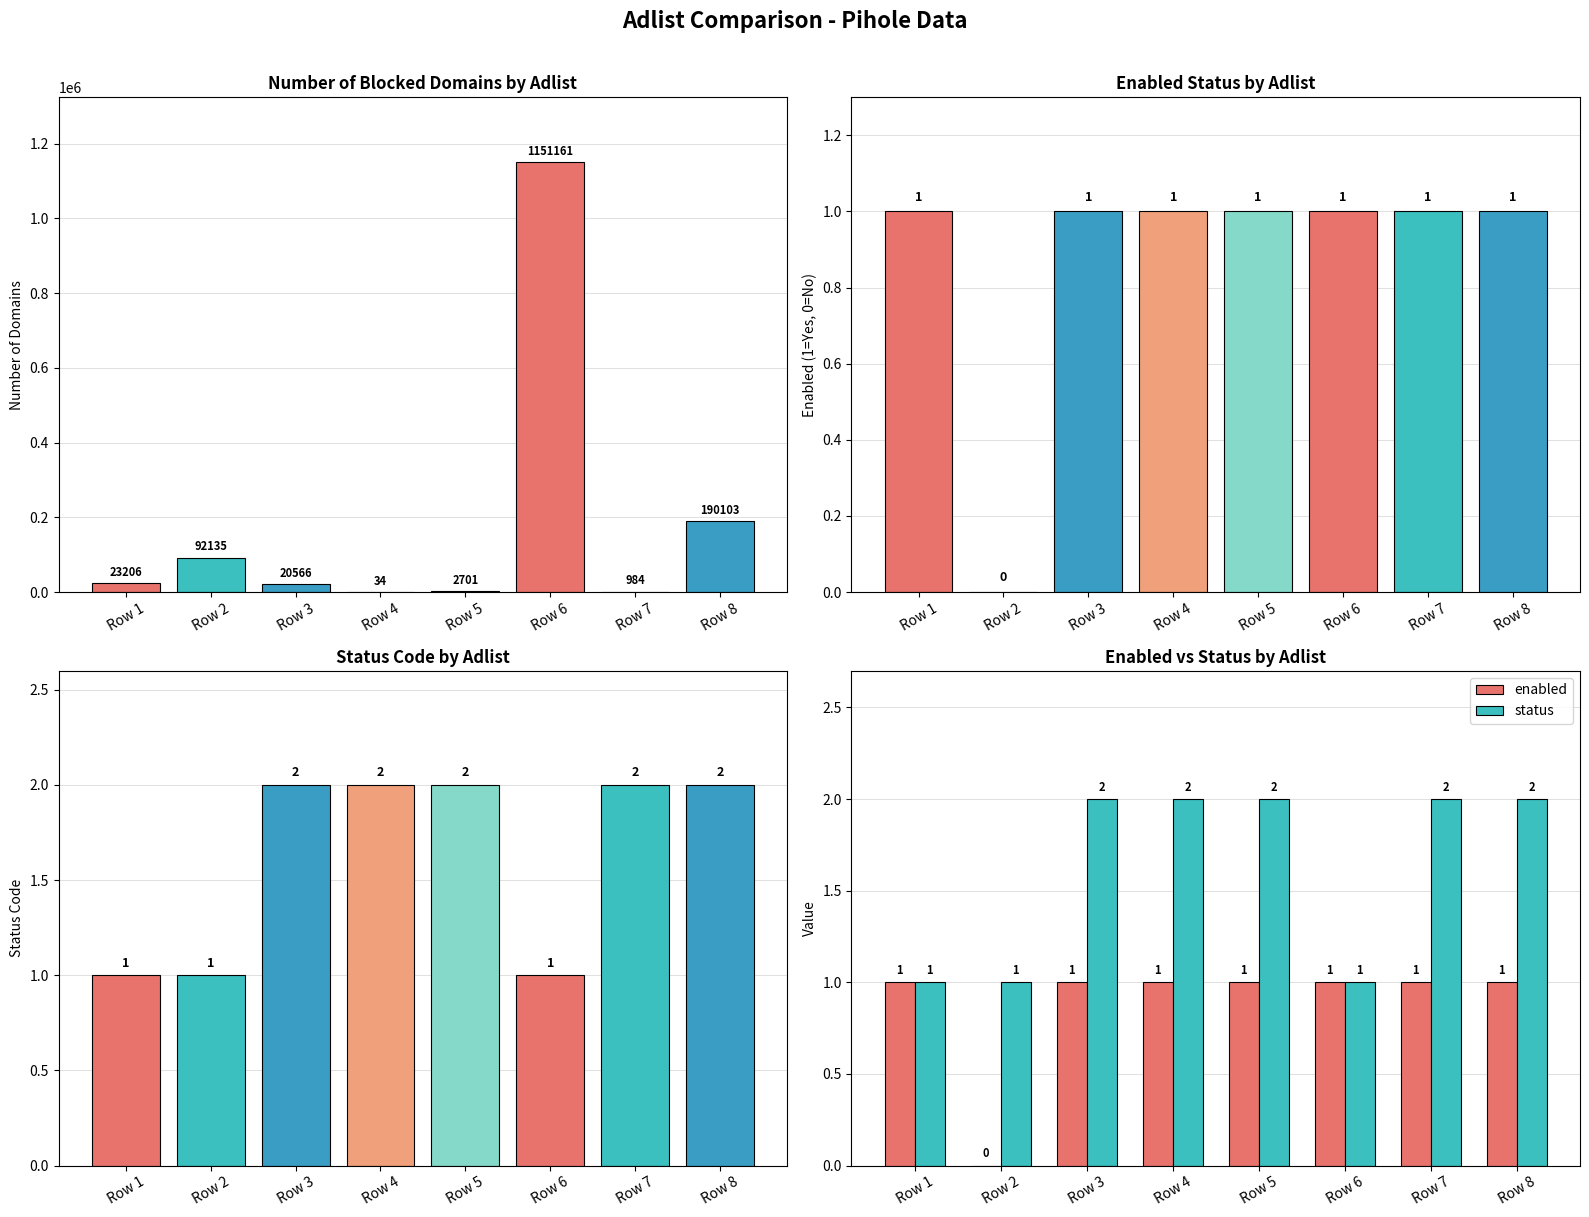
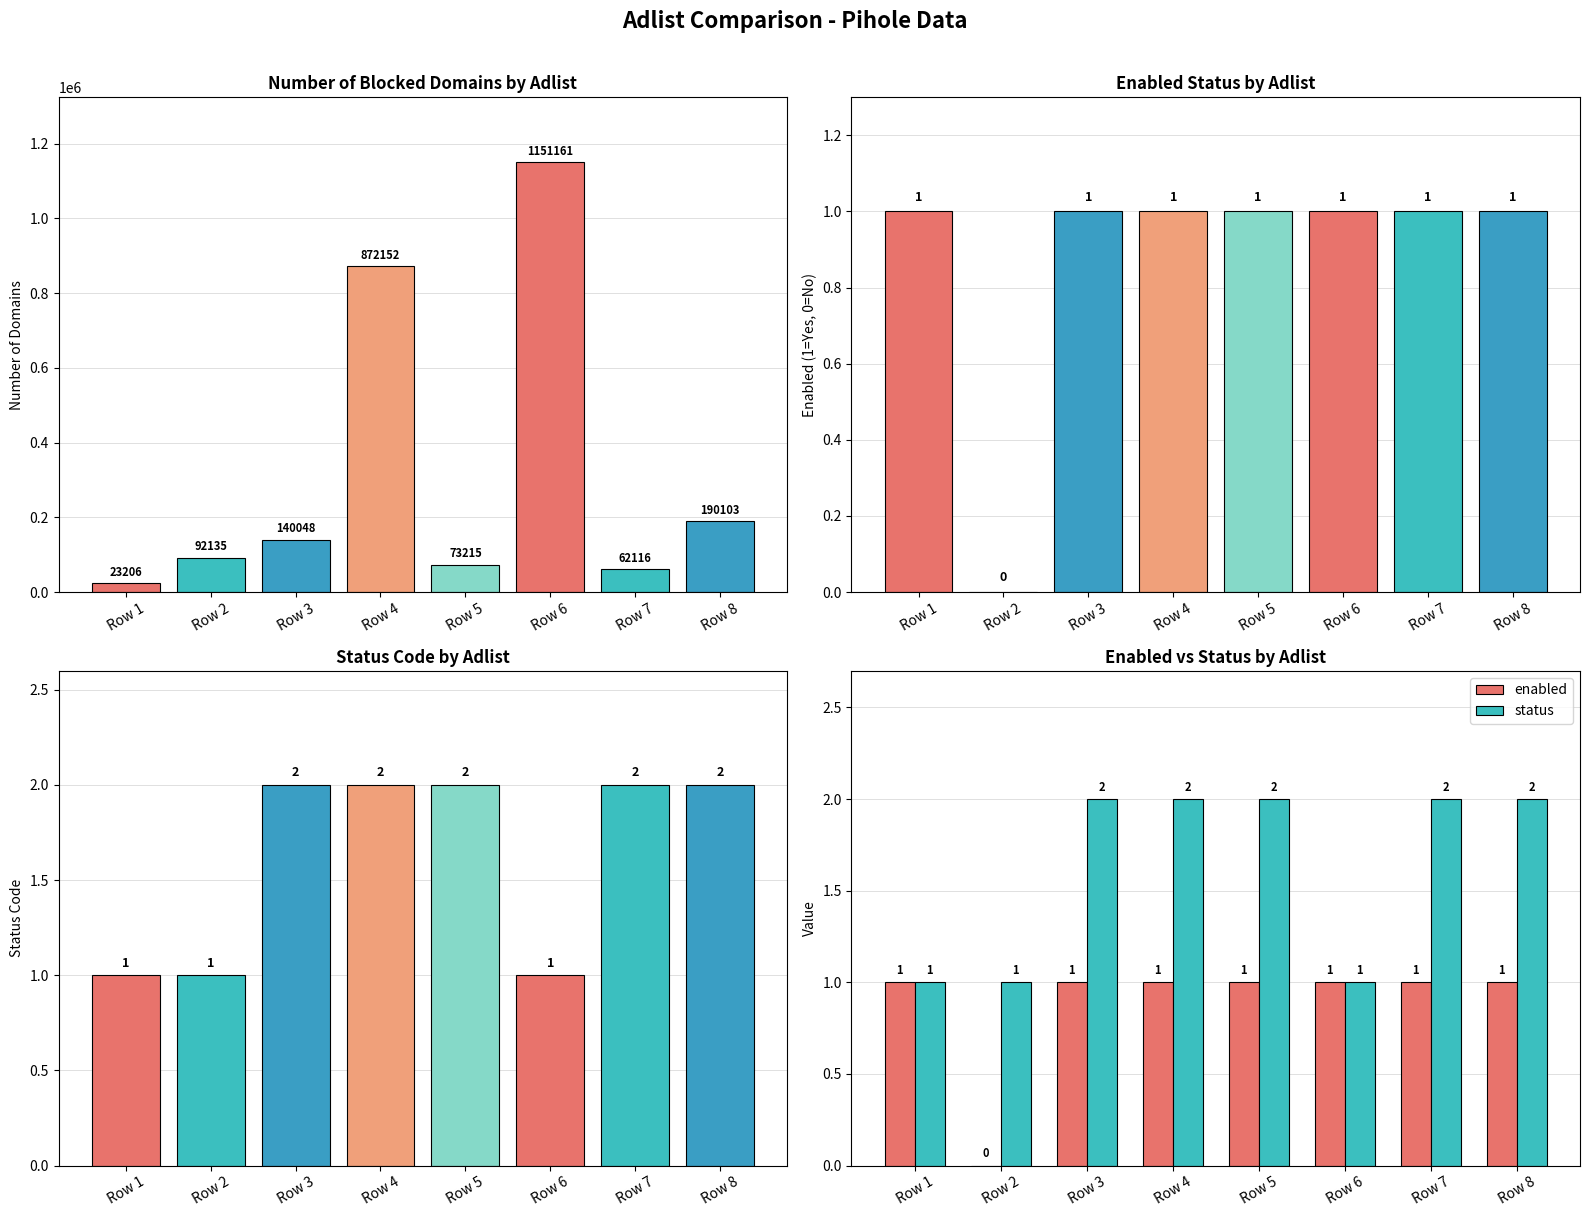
  {
    "Number of Blocked Domains by Adlist": {
      "Row 1": 23206,
      "Row 2": 92135,
-     "Row 3": 20566,
-     "Row 4": 34,
-     "Row 5": 2701,
+     "Row 3": 140048,
+     "Row 4": 872152,
+     "Row 5": 73215,
      "Row 6": 1151161,
-     "Row 7": 984,
+     "Row 7": 62116,
      "Row 8": 190103
    },
    "Enabled Status by Adlist": {
      "Row 1": 1,
      "Row 2": 0,
      "Row 3": 1,
      "Row 4": 1,
      "Row 5": 1,
      "Row 6": 1,
      "Row 7": 1,
      "Row 8": 1
    },
    "Status Code by Adlist": {
      "Row 1": 1,
      "Row 2": 1,
      "Row 3": 2,
      "Row 4": 2,
      "Row 5": 2,
      "Row 6": 1,
      "Row 7": 2,
      "Row 8": 2
    },
    "Enabled vs Status by Adlist": {
      "enabled": {
        "Row 1": 1,
        "Row 2": 0,
        "Row 3": 1,
        "Row 4": 1,
        "Row 5": 1,
        "Row 6": 1,
        "Row 7": 1,
        "Row 8": 1
      },
      "status": {
        "Row 1": 1,
        "Row 2": 1,
        "Row 3": 2,
        "Row 4": 2,
        "Row 5": 2,
        "Row 6": 1,
        "Row 7": 2,
        "Row 8": 2
      }
    }
  }
